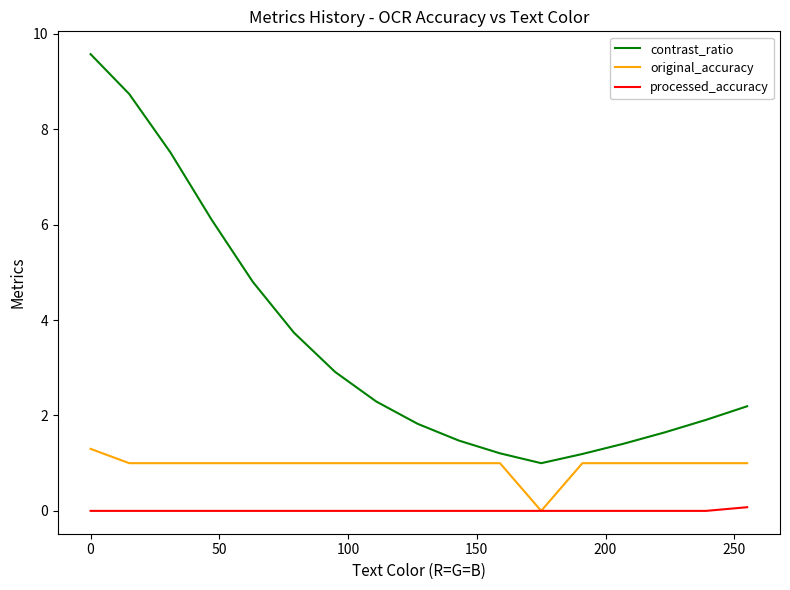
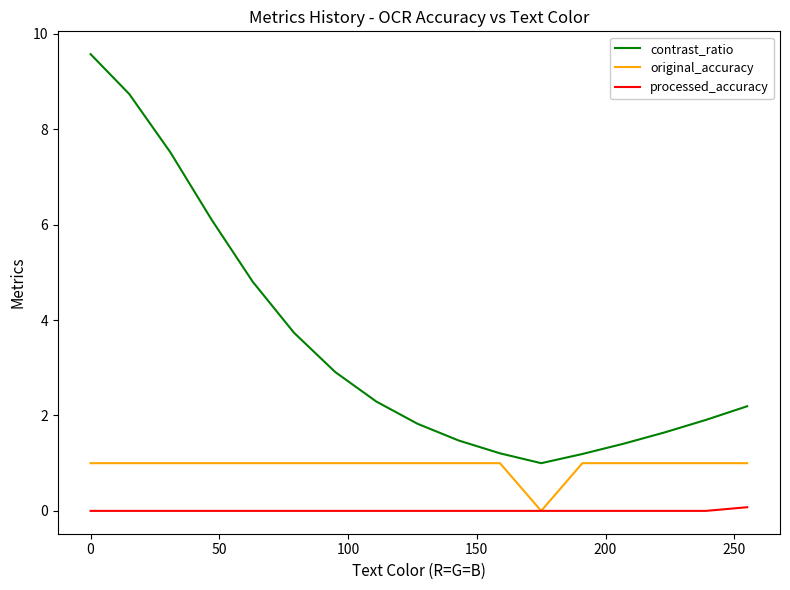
  {
    "contrast_ratio": {
      "0": 9.6
    },
    "original_accuracy": {
-     "0": 1.3
+     "0": 1.0
    },
    "processed_accuracy": {
      "0": 0.0
    }
  }
